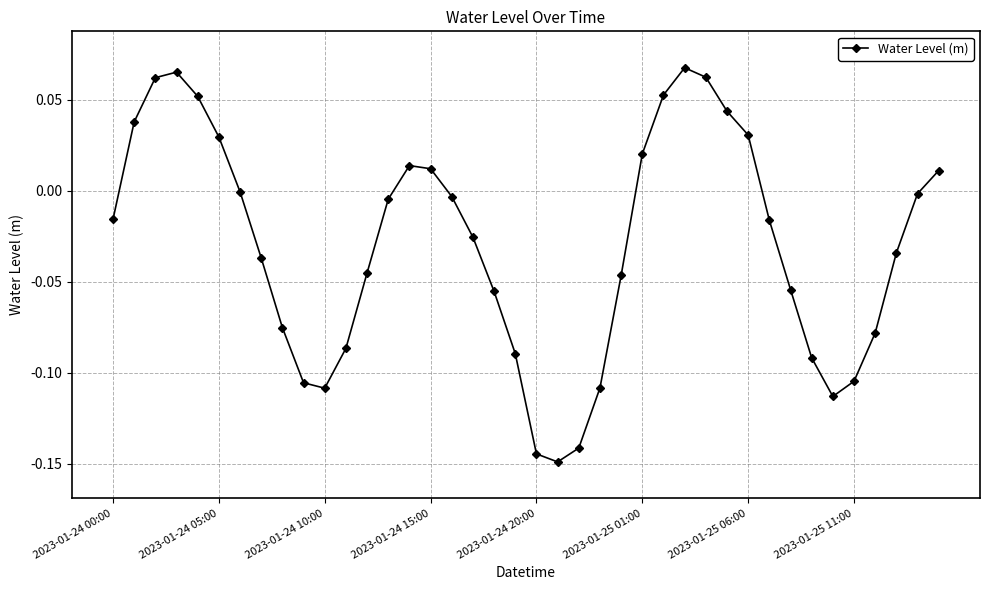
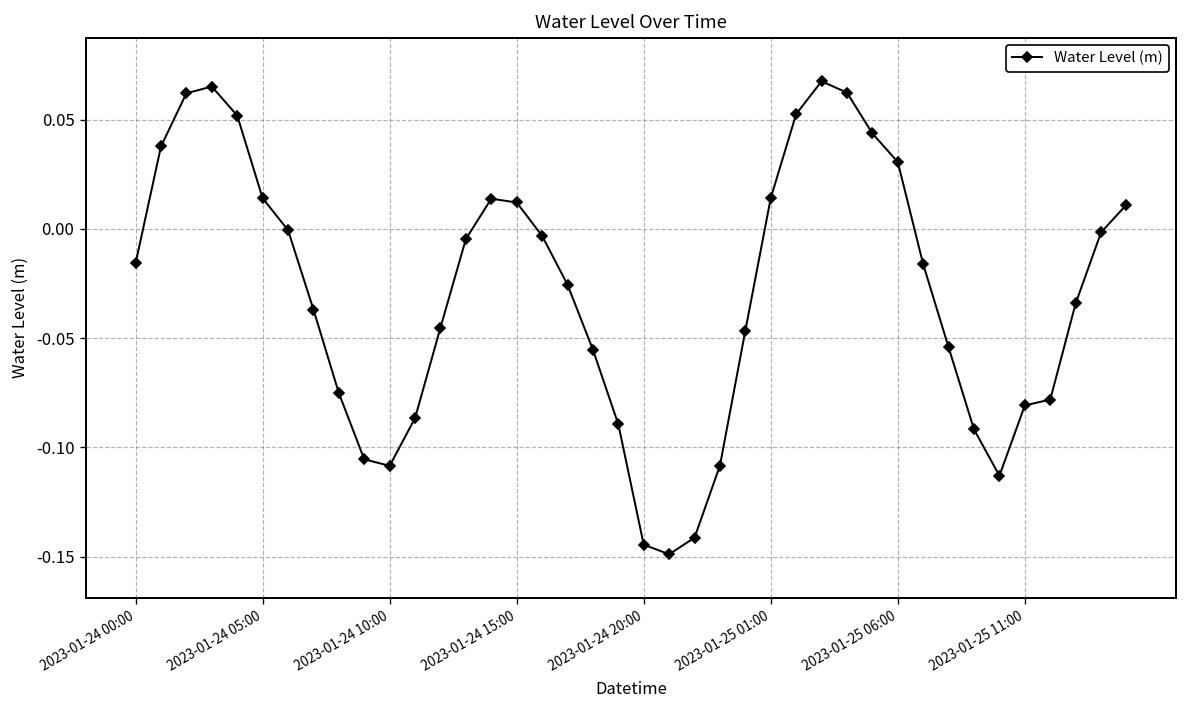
  {
    "2023-01-24 00:00": -0.016,
-   "2023-01-24 05:00": 0.029,
+   "2023-01-24 05:00": 0.014,
    "2023-01-24 10:00": -0.108,
    "2023-01-24 15:00": 0.012,
    "2023-01-24 20:00": -0.145,
-   "2023-01-25 01:00": 0.020,
+   "2023-01-25 01:00": 0.014,
    "2023-01-25 06:00": 0.031,
-   "2023-01-25 11:00": -0.105
+   "2023-01-25 11:00": -0.081
  }
